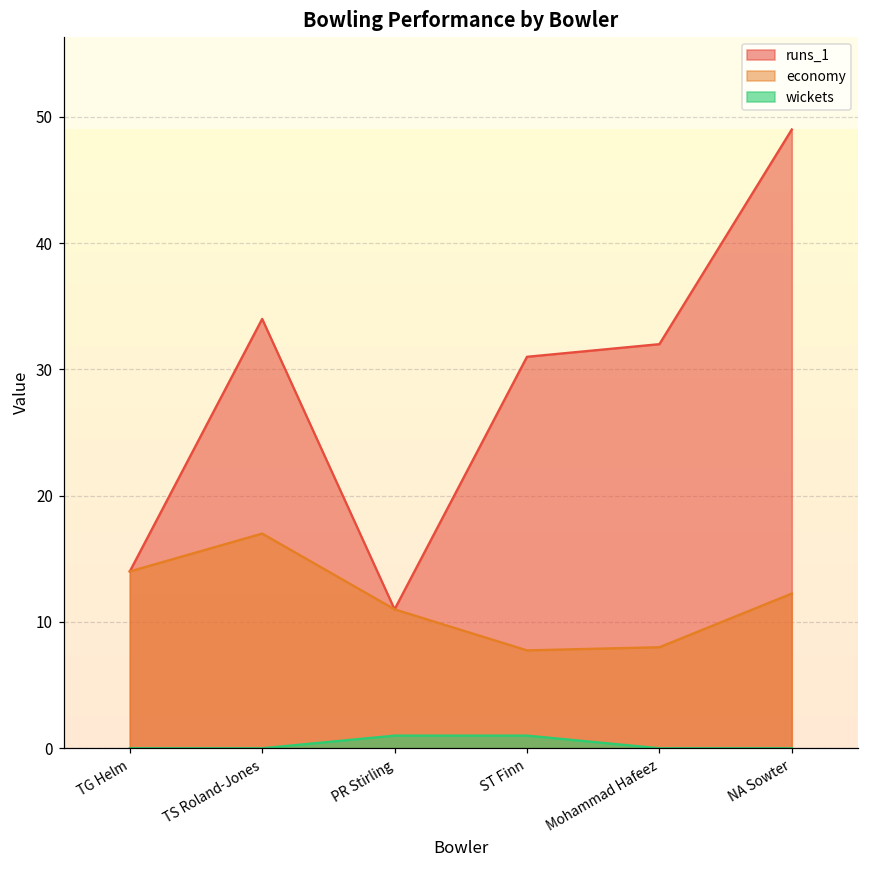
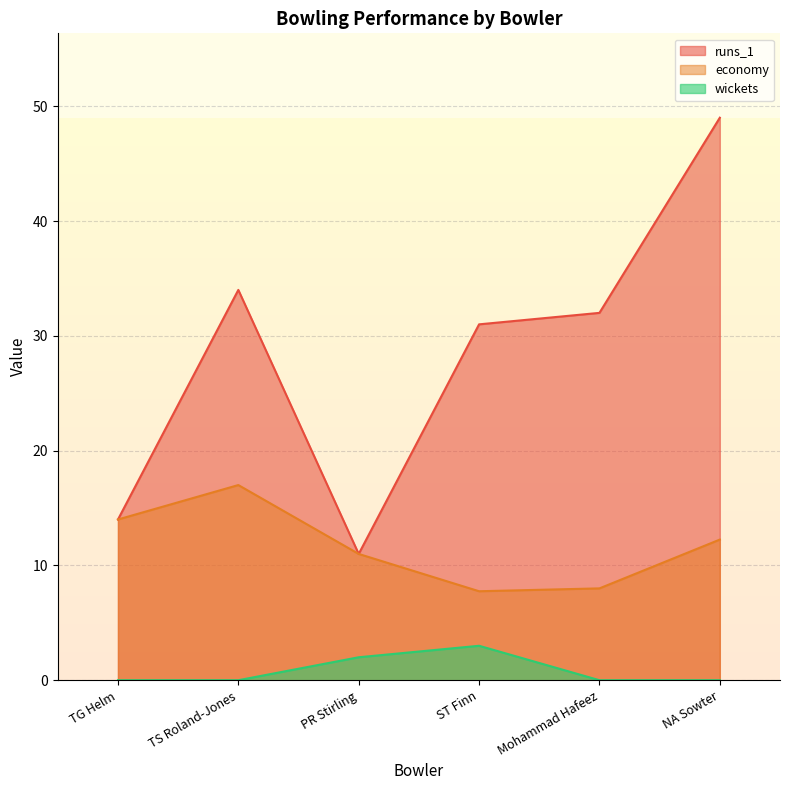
  {
    "wickets": {
      "TG Helm": 0,
      "TS Roland-Jones": 0,
-     "PR Stirling": 1,
-     "ST Finn": 1,
+     "PR Stirling": 2,
+     "ST Finn": 3,
      "Mohammad Hafeez": 0,
      "NA Sowter": 0
    }
  }
